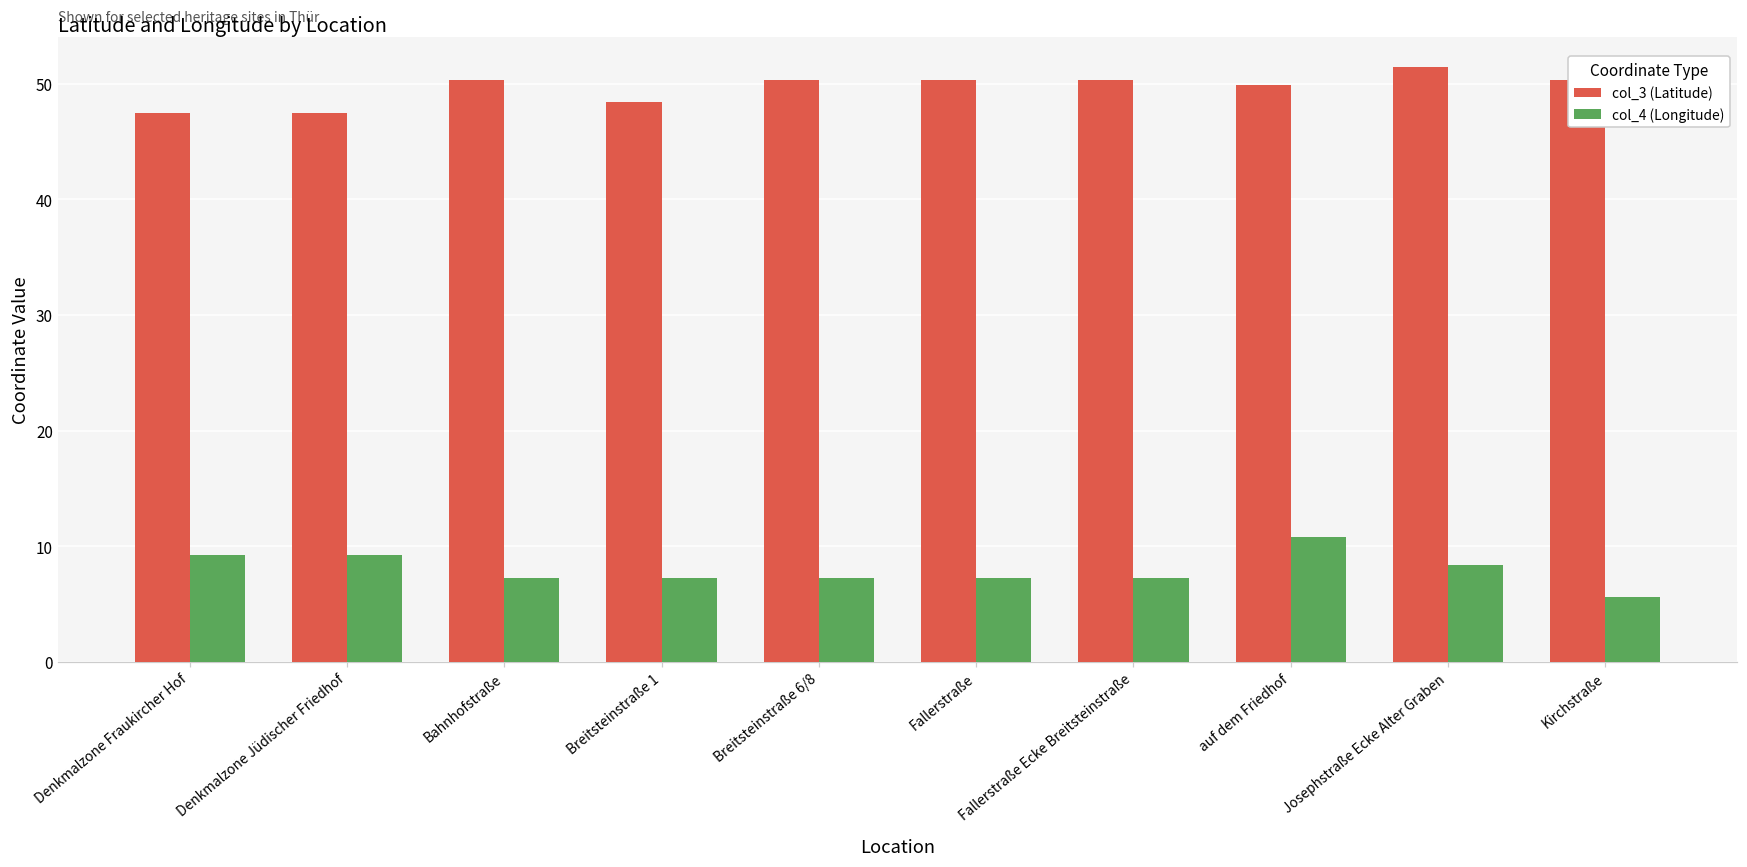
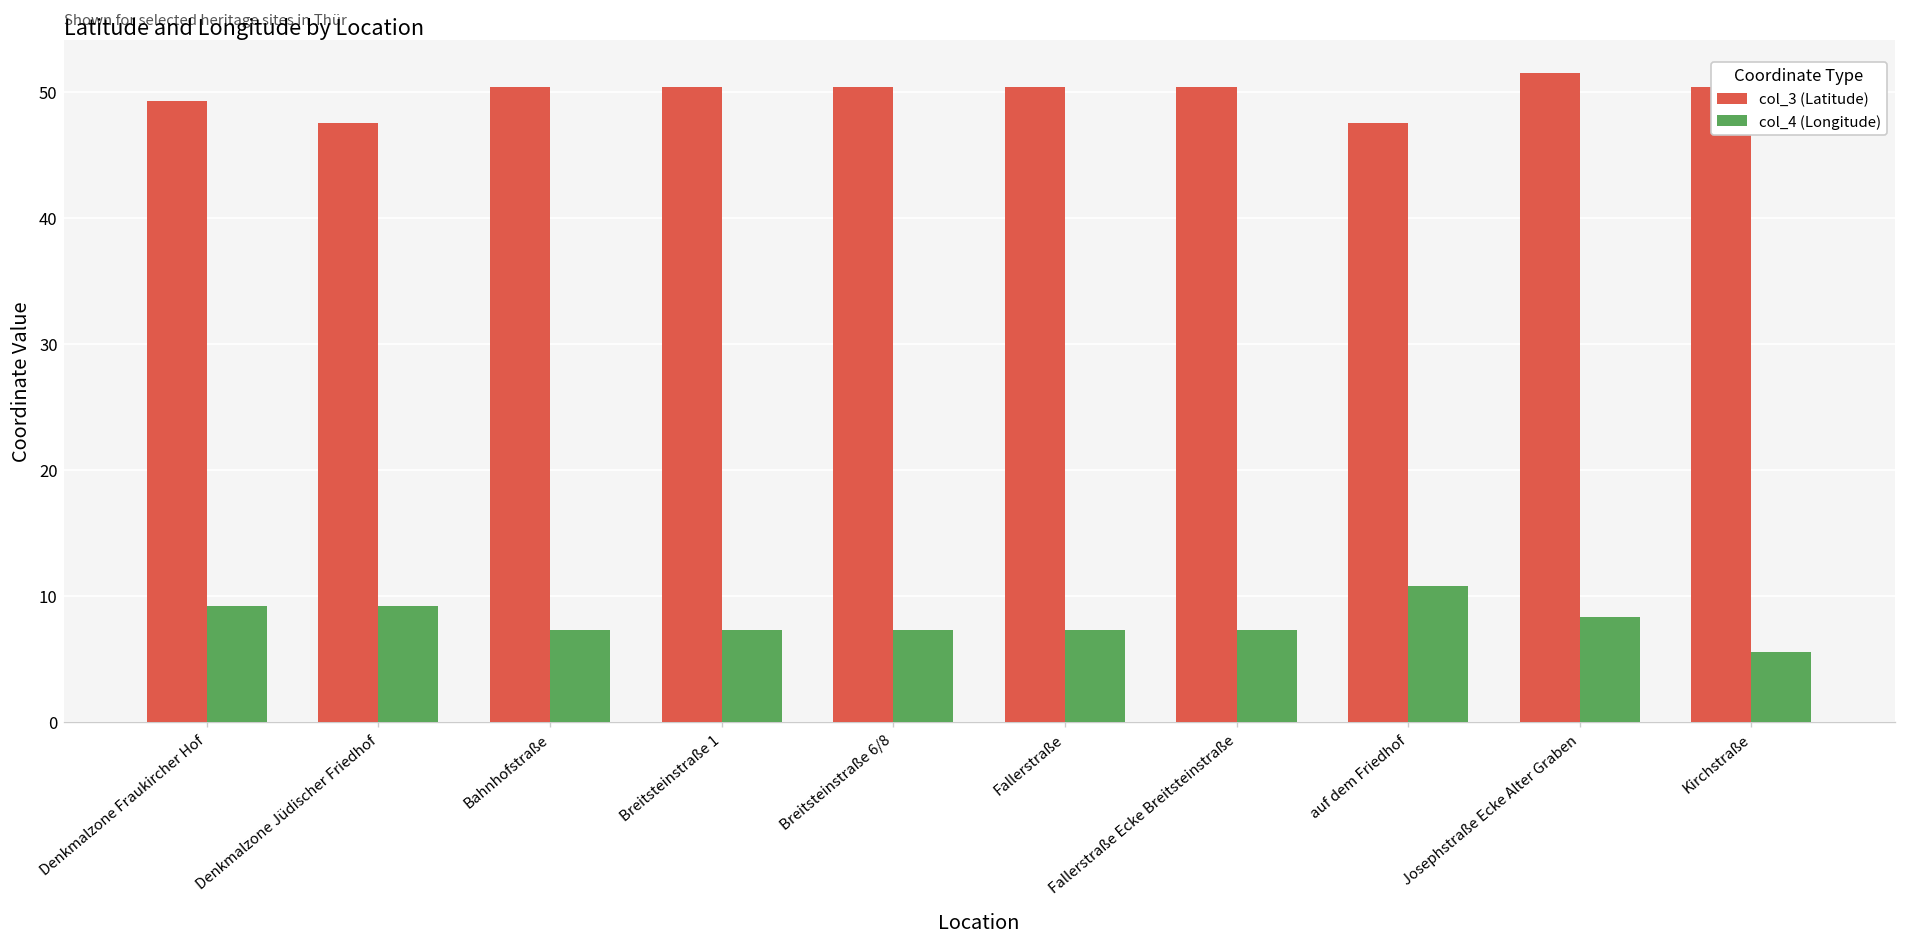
  {
    "col_3 (Latitude)": {
-     "Denkmalzone Fraukircher Hof": 47.5,
+     "Denkmalzone Fraukircher Hof": 49.2,
      "Denkmalzone Jüdischer Friedhof": 47.5,
      "Bahnhofstraße": 50.4,
-     "Breitsteinstraße 1": 48.4,
+     "Breitsteinstraße 1": 50.4,
      "Breitsteinstraße 6/8": 50.4,
      "Fallerstraße": 50.4,
      "Fallerstraße Ecke Breitsteinstraße": 50.4,
-     "auf dem Friedhof": 49.9,
+     "auf dem Friedhof": 47.5,
      "Josephstraße Ecke Alter Graben": 51.5
    },
    "col_4 (Longitude)": {
      "Denkmalzone Fraukircher Hof": 9.2,
      "Denkmalzone Jüdischer Friedhof": 9.2,
      "Bahnhofstraße": 7.3,
      "Breitsteinstraße 1": 7.3,
      "Breitsteinstraße 6/8": 7.3,
      "Fallerstraße": 7.3,
      "Fallerstraße Ecke Breitsteinstraße": 7.3,
      "auf dem Friedhof": 10.8,
      "Josephstraße Ecke Alter Graben": 8.3,
      "Kirchstraße": 5.6
    }
  }
